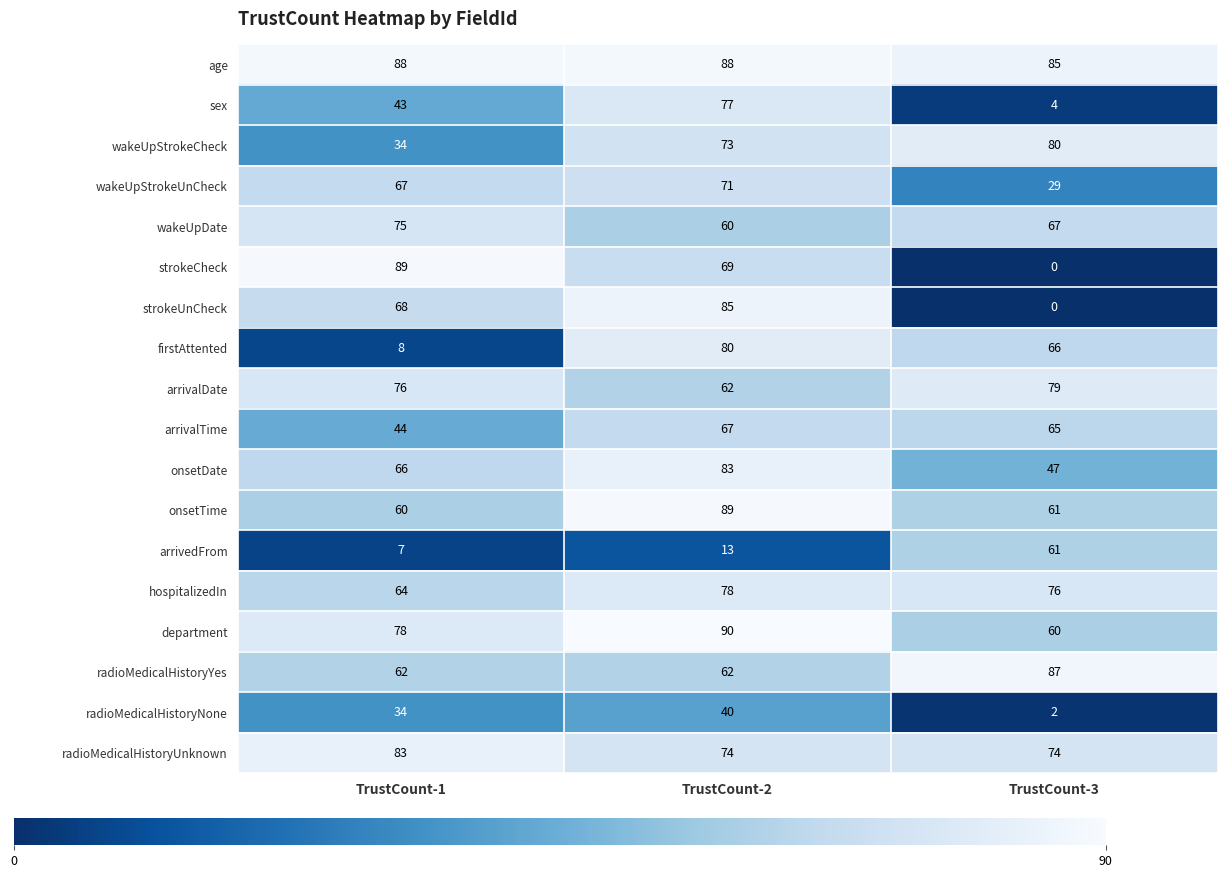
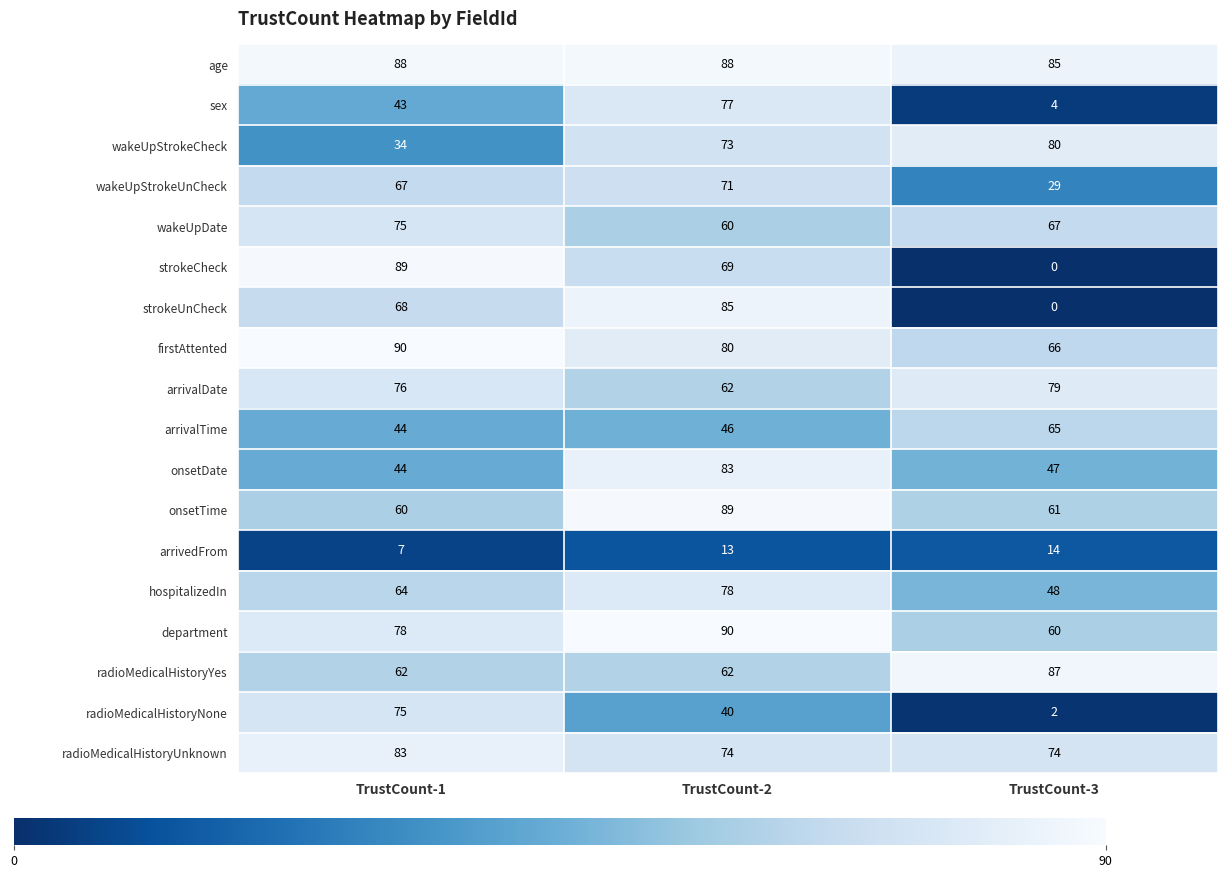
  {
    "age": {
      "TrustCount-1": 88,
      "TrustCount-2": 88,
      "TrustCount-3": 85
    },
    "sex": {
      "TrustCount-1": 43,
      "TrustCount-2": 77,
      "TrustCount-3": 4
    },
    "wakeUpStrokeCheck": {
      "TrustCount-1": 34,
      "TrustCount-2": 73,
      "TrustCount-3": 80
    },
    "wakeUpStrokeUnCheck": {
      "TrustCount-1": 67,
      "TrustCount-2": 71,
      "TrustCount-3": 29
    },
    "wakeUpDate": {
      "TrustCount-1": 75,
      "TrustCount-2": 60,
      "TrustCount-3": 67
    },
    "strokeCheck": {
      "TrustCount-1": 89,
      "TrustCount-2": 69,
      "TrustCount-3": 0
    },
    "strokeUnCheck": {
      "TrustCount-1": 68,
      "TrustCount-2": 85,
      "TrustCount-3": 0
    },
    "firstAttented": {
-     "TrustCount-1": 8,
+     "TrustCount-1": 90,
      "TrustCount-2": 80,
      "TrustCount-3": 66
    },
    "arrivalDate": {
      "TrustCount-1": 76,
      "TrustCount-2": 62,
      "TrustCount-3": 79
    },
    "arrivalTime": {
      "TrustCount-1": 44,
-     "TrustCount-2": 67,
+     "TrustCount-2": 46,
      "TrustCount-3": 65
    },
    "onsetDate": {
-     "TrustCount-1": 66,
+     "TrustCount-1": 44,
      "TrustCount-2": 83,
      "TrustCount-3": 47
    },
    "onsetTime": {
      "TrustCount-1": 60,
      "TrustCount-2": 89,
      "TrustCount-3": 61
    },
    "arrivedFrom": {
      "TrustCount-1": 7,
      "TrustCount-2": 13,
-     "TrustCount-3": 61
+     "TrustCount-3": 14
    },
    "hospitalizedIn": {
      "TrustCount-1": 64,
      "TrustCount-2": 78,
-     "TrustCount-3": 76
+     "TrustCount-3": 48
    },
    "department": {
      "TrustCount-1": 78,
      "TrustCount-2": 90,
      "TrustCount-3": 60
    },
    "radioMedicalHistoryYes": {
      "TrustCount-1": 62,
      "TrustCount-2": 62,
      "TrustCount-3": 87
    },
    "radioMedicalHistoryNone": {
-     "TrustCount-1": 34,
+     "TrustCount-1": 75,
      "TrustCount-2": 40,
      "TrustCount-3": 2
    },
    "radioMedicalHistoryUnknown": {
      "TrustCount-1": 83,
      "TrustCount-2": 74,
      "TrustCount-3": 74
    }
  }
